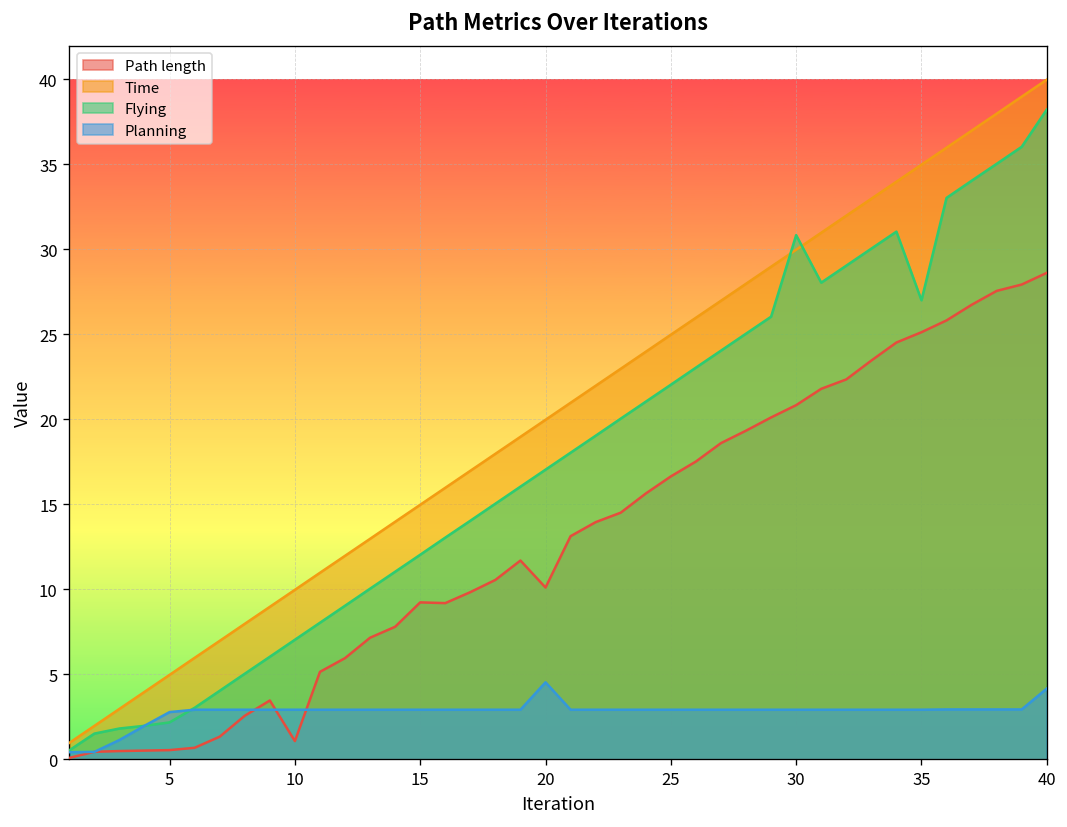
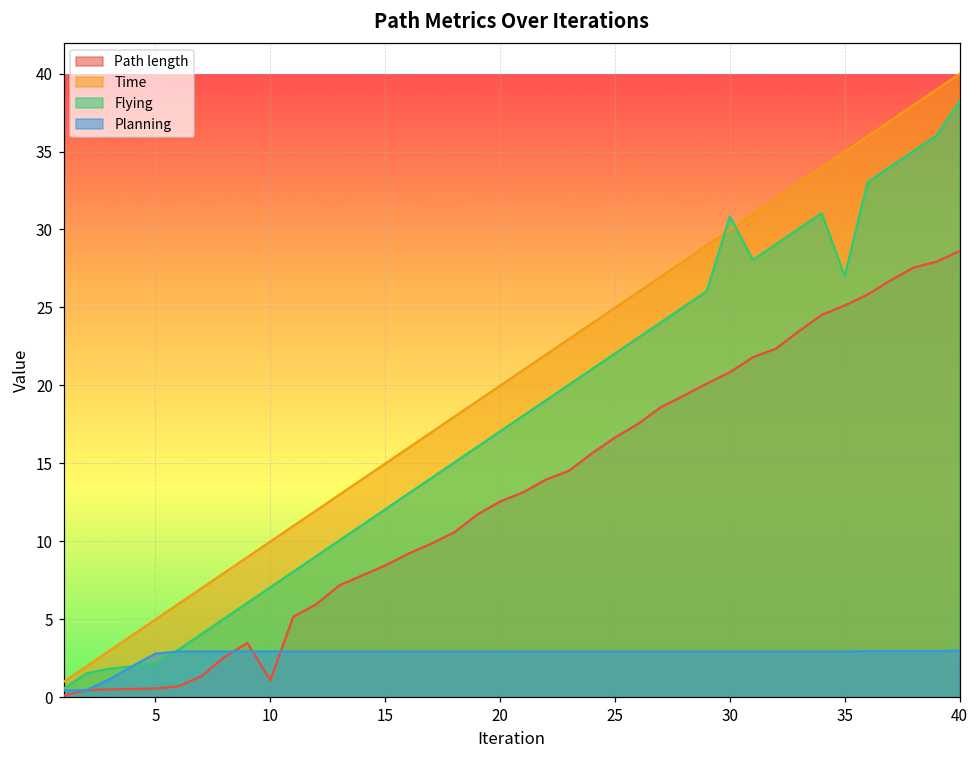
  {
    "Path length": {
      "5": 0.5,
      "10": 1.1,
-     "15": 9.2,
-     "20": 10.1,
+     "15": 8.4,
+     "20": 12.5,
      "25": 16.6,
      "30": 20.8,
      "35": 25.1,
      "40": 28.6
    },
    "Time": {
      "5": 5.0,
      "10": 10.0,
      "15": 15.0,
      "20": 20.0,
      "25": 25.0,
      "30": 30.0,
      "35": 35.0,
      "40": 40.0
    },
    "Flying": {
      "5": 2.2,
      "10": 7.0,
      "15": 12.0,
      "20": 17.0,
      "25": 22.0,
      "30": 30.8,
      "35": 27.0,
      "40": 38.2
    },
    "Planning": {
      "5": 2.8,
      "10": 2.9,
      "15": 2.9,
-     "20": 4.5,
+     "20": 2.9,
      "25": 2.9,
      "30": 2.9,
      "35": 2.9,
-     "40": 4.2
+     "40": 3.0
    }
  }
